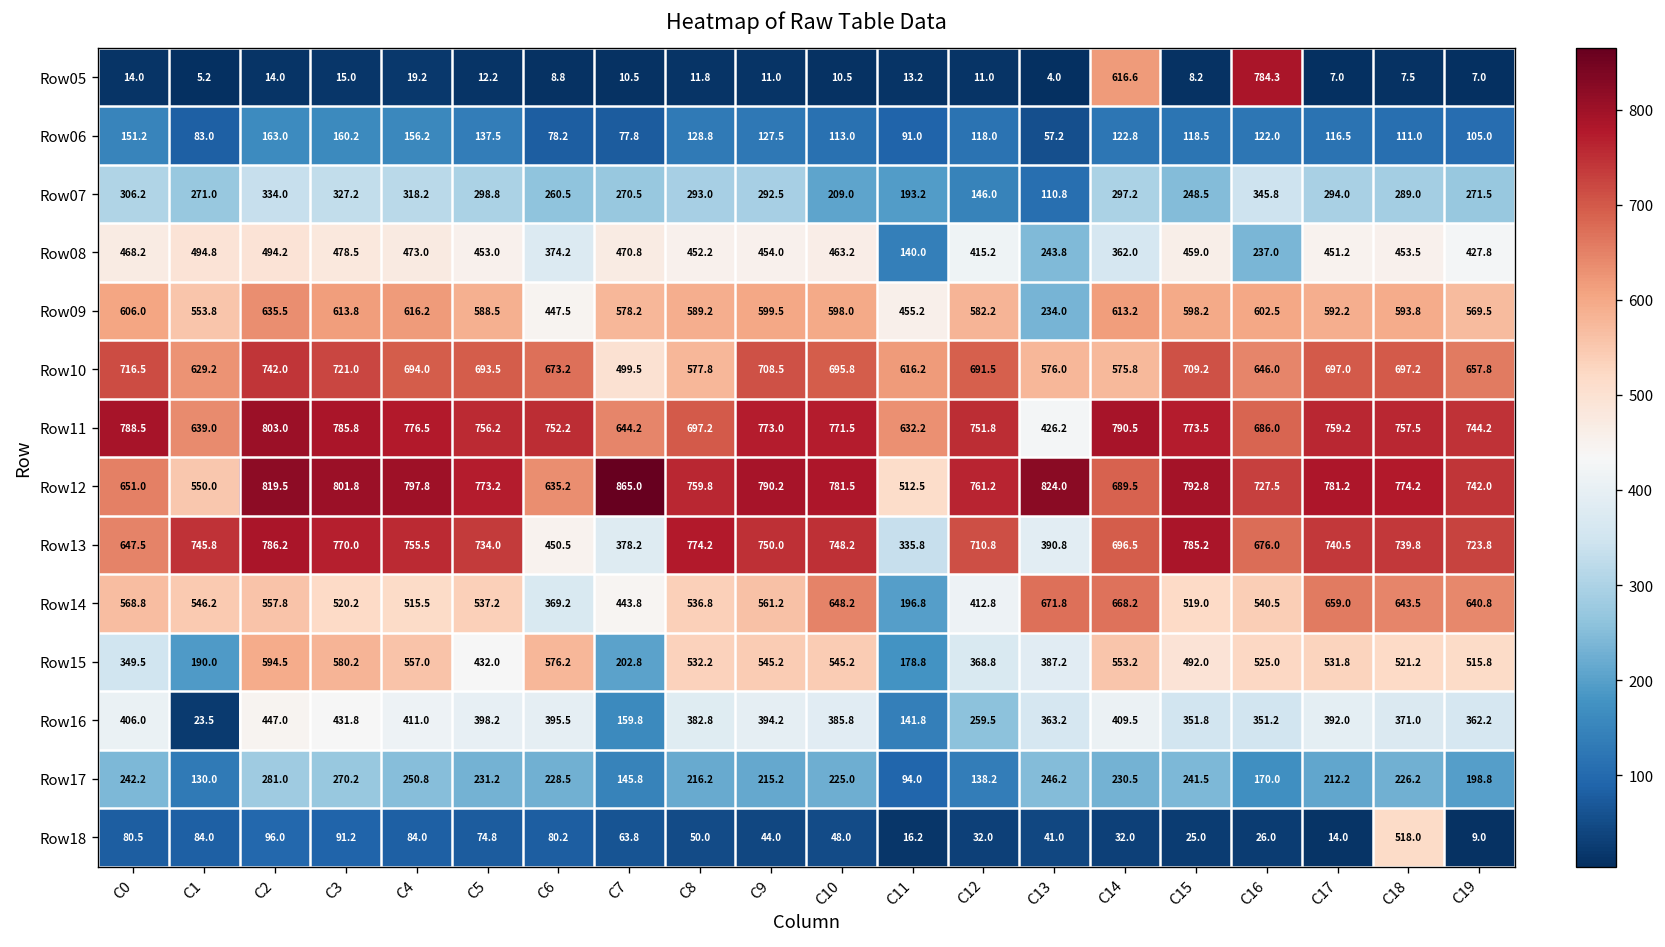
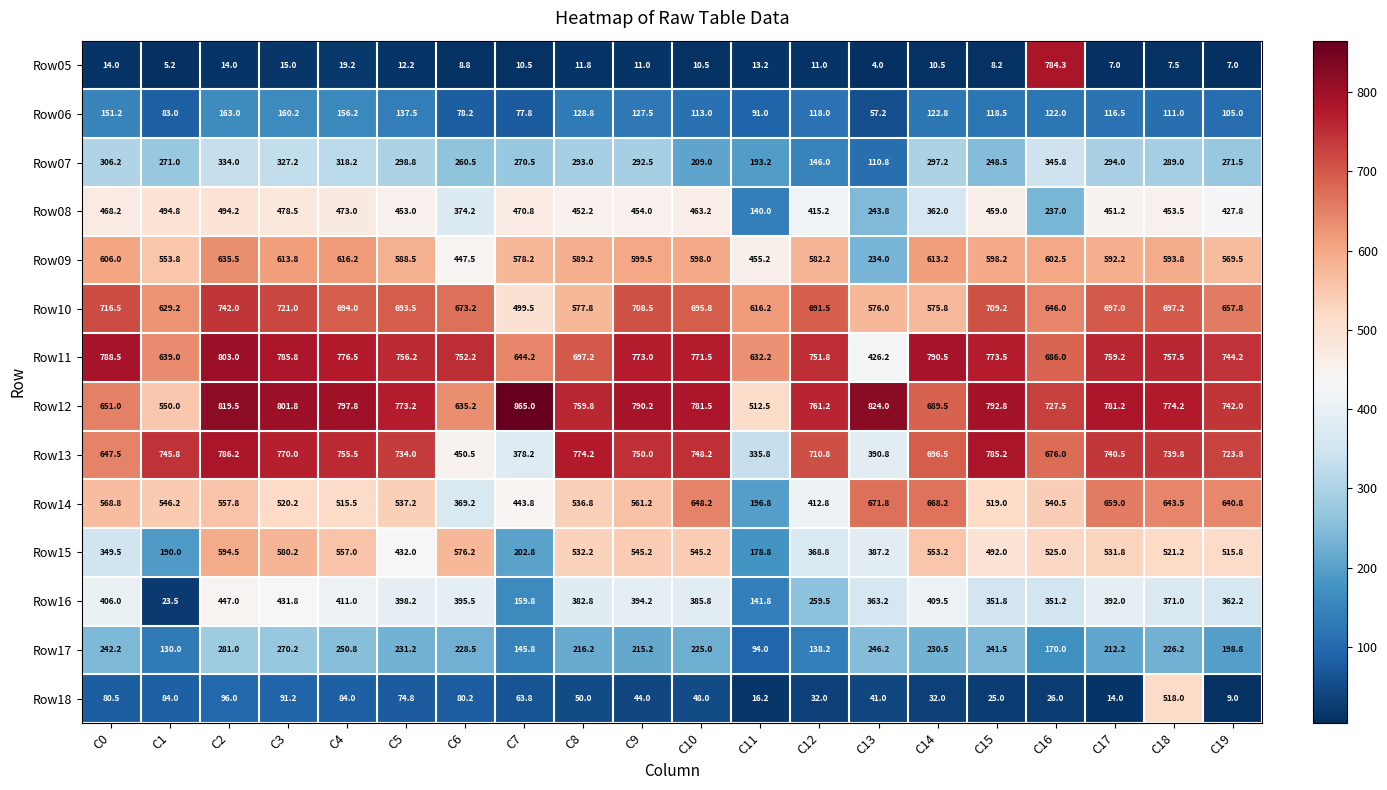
  {
    "Row05": {
      "C0": 14.0,
      "C1": 5.2,
      "C2": 14.0,
      "C3": 15.0,
      "C4": 19.2,
      "C5": 12.2,
      "C6": 8.8,
      "C7": 10.5,
      "C8": 11.8,
      "C9": 11.0,
      "C10": 10.5,
      "C11": 13.2,
      "C12": 11.0,
      "C13": 4.0,
-     "C14": 616.6,
+     "C14": 10.5,
      "C15": 8.2,
      "C16": 784.3,
      "C17": 7.0,
      "C18": 7.5,
      "C19": 7.0
    }
  }
